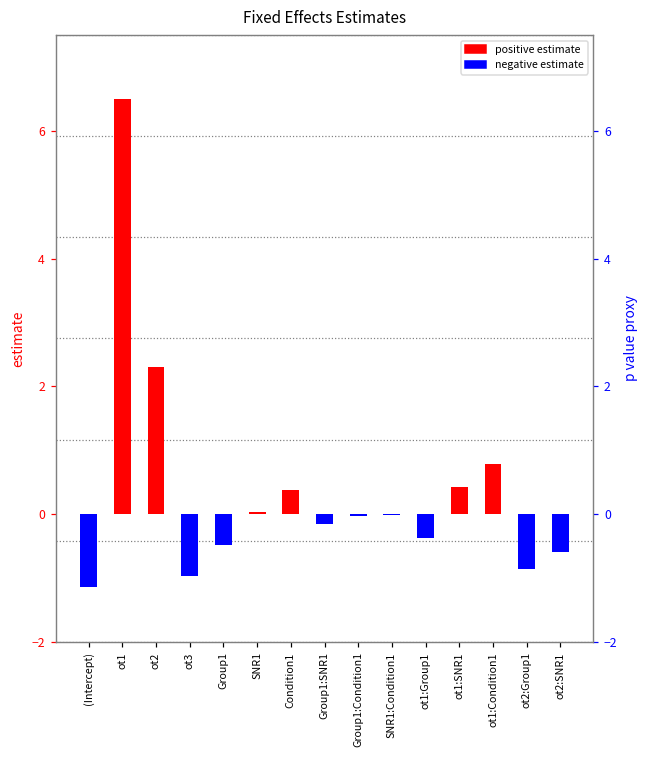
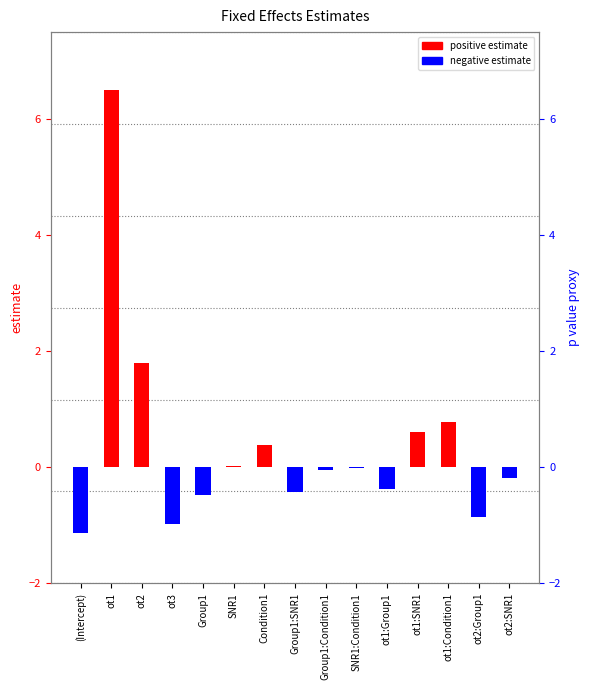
  {
    "positive estimate": {
      "(Intercept)": 0.0,
      "ot1": 6.5,
-     "ot2": 2.3,
+     "ot2": 1.8,
      "ot3": 0.0,
      "Group1": 0.0,
      "Condition1": 0.4,
      "Group1:SNR1": 0.0,
      "Group1:Condition1": 0.0,
      "SNR1:Condition1": 0.0,
      "ot1:Group1": 0.0,
-     "ot1:SNR1": 0.4,
+     "ot1:SNR1": 0.6,
      "ot1:Condition1": 0.8,
      "ot2:Group1": 0.0,
      "ot2:SNR1": 0.0
    },
    "negative estimate": {
      "(Intercept)": -1.1,
      "ot1": 0.0,
      "ot2": 0.0,
      "ot3": -1.0,
      "Group1": -0.5,
      "SNR1": 0.0,
      "Condition1": 0.0,
-     "Group1:SNR1": -0.2,
+     "Group1:SNR1": -0.4,
      "ot1:Group1": -0.4,
      "ot1:SNR1": 0.0,
      "ot1:Condition1": 0.0,
      "ot2:Group1": -0.9,
-     "ot2:SNR1": -0.6
+     "ot2:SNR1": -0.2
    }
  }
